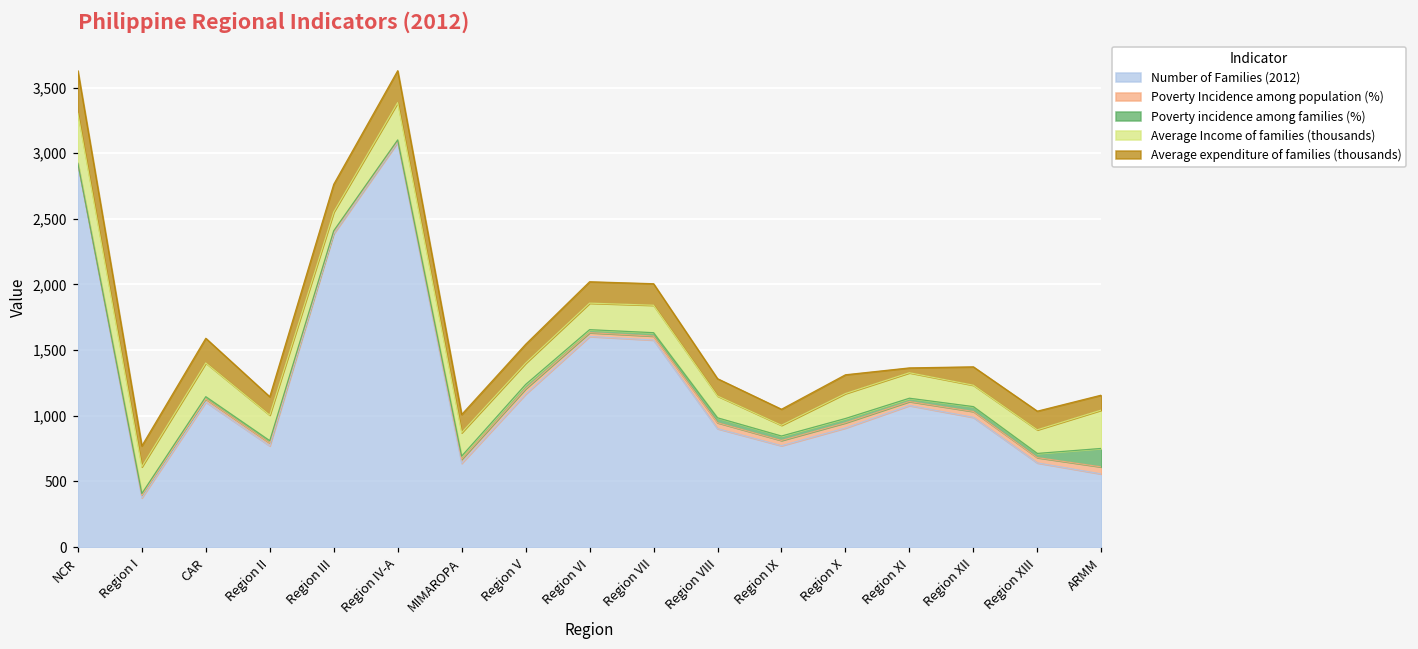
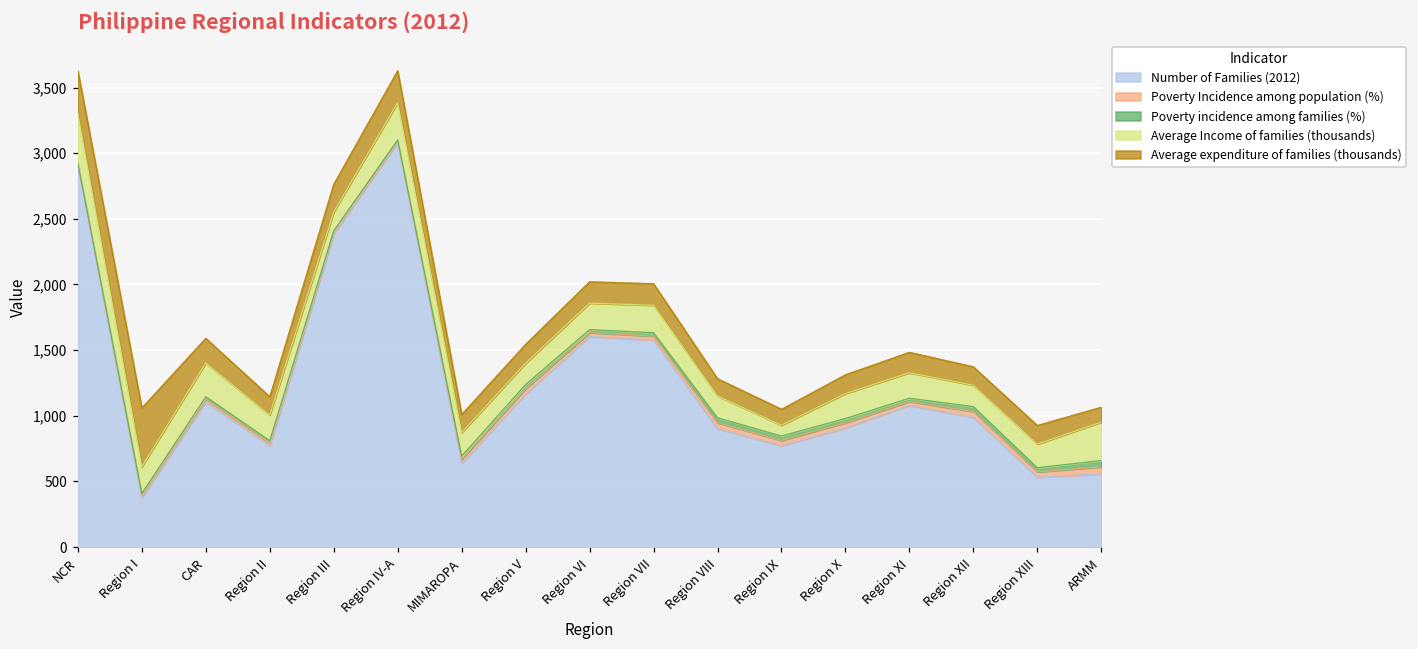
  {
    "Number of Families (2012)": {
      "CAR": "1,110",
      "Region II": "770",
      "MIMAROPA": "640",
      "Region V": "1,170",
      "Region VI": "1,600",
      "Region VII": "1,580",
      "Region VIII": "900",
      "Region IX": "770",
      "Region X": "910",
      "Region XI": "1,080",
      "Region XII": "990",
-     "Region XIII": "640",
+     "Region XIII": "530",
      "ARMM": "560"
    },
    "Poverty Incidence among population (%)": {
      "MIMAROPA": "30",
      "Region V": "40",
      "Region VI": "30",
      "Region VII": "30",
      "Region VIII": "50",
      "Region IX": "40",
      "Region X": "40",
      "Region XI": "30",
      "Region XII": "40",
      "Region XIII": "40",
      "ARMM": "50"
    },
    "Poverty incidence among families (%)": {
      "MIMAROPA": "20",
      "Region V": "30",
      "Region VI": "20",
      "Region VII": "30",
      "Region VIII": "40",
      "Region IX": "30",
      "Region X": "30",
      "Region XI": "30",
      "Region XII": "40",
      "Region XIII": "30",
-     "ARMM": "140"
+     "ARMM": "50"
    },
    "Average Income of families (thousands)": {
      "NCR": "380",
      "Region I": "200",
      "CAR": "260",
      "Region II": "200",
      "Region III": "140",
      "Region IV-A": "280",
      "MIMAROPA": "180",
      "Region V": "160",
      "Region VI": "200",
      "Region VII": "210",
      "Region VIII": "170",
      "Region IX": "80",
      "Region X": "190",
      "Region XI": "190",
      "Region XII": "160",
      "Region XIII": "180",
      "ARMM": "290"
    },
    "Average expenditure of families (thousands)": {
      "NCR": "330",
-     "Region I": "160",
+     "Region I": "450",
      "CAR": "190",
      "Region II": "140",
      "Region III": "210",
      "Region IV-A": "240",
      "MIMAROPA": "140",
      "Region V": "140",
      "Region VI": "160",
      "Region VII": "160",
      "Region VIII": "130",
      "Region IX": "120",
      "Region X": "140",
-     "Region XI": "40",
+     "Region XI": "160",
      "Region XII": "140",
      "Region XIII": "140",
      "ARMM": "110"
    }
  }
